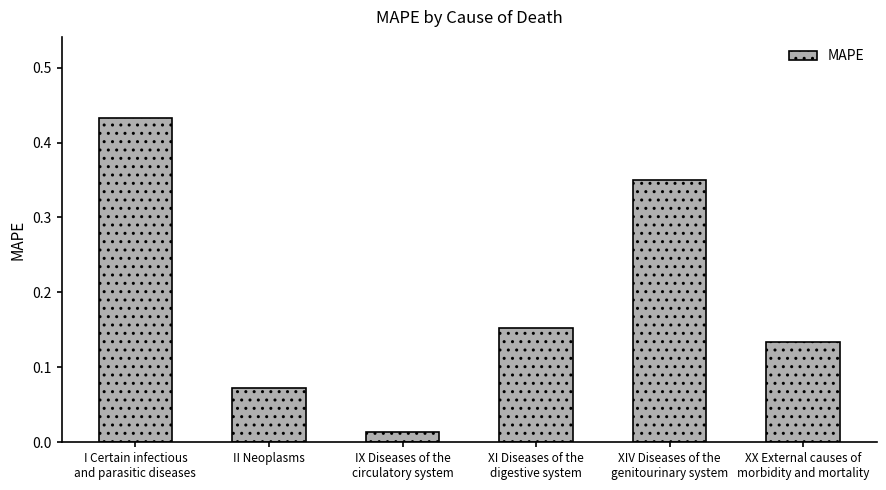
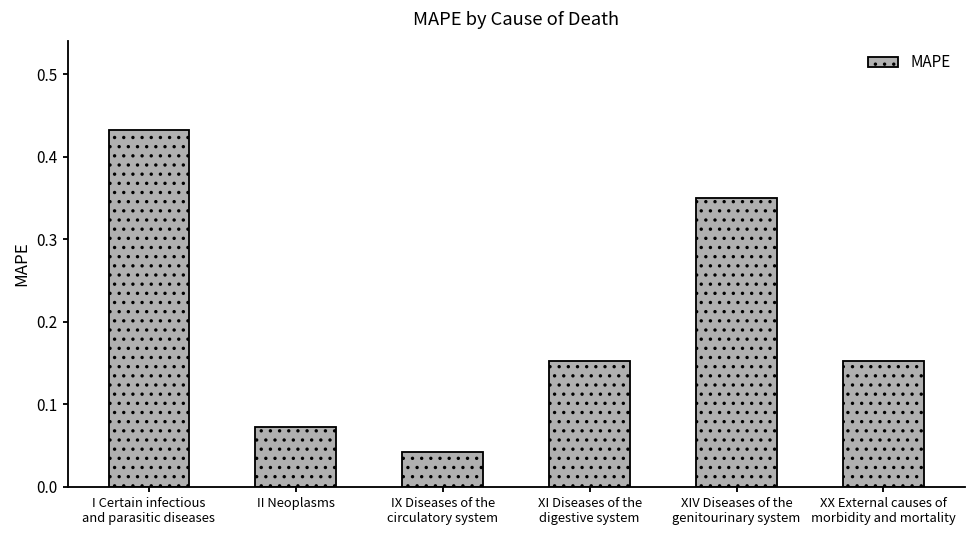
  {
    "I Certain infectious and parasitic diseases": 0.43,
    "II Neoplasms": 0.07,
-   "IX Diseases of the circulatory system": 0.01,
+   "IX Diseases of the circulatory system": 0.04,
    "XI Diseases of the digestive system": 0.15,
    "XIV Diseases of the genitourinary system": 0.35,
-   "XX External causes of morbidity and mortality": 0.13
+   "XX External causes of morbidity and mortality": 0.15
  }
